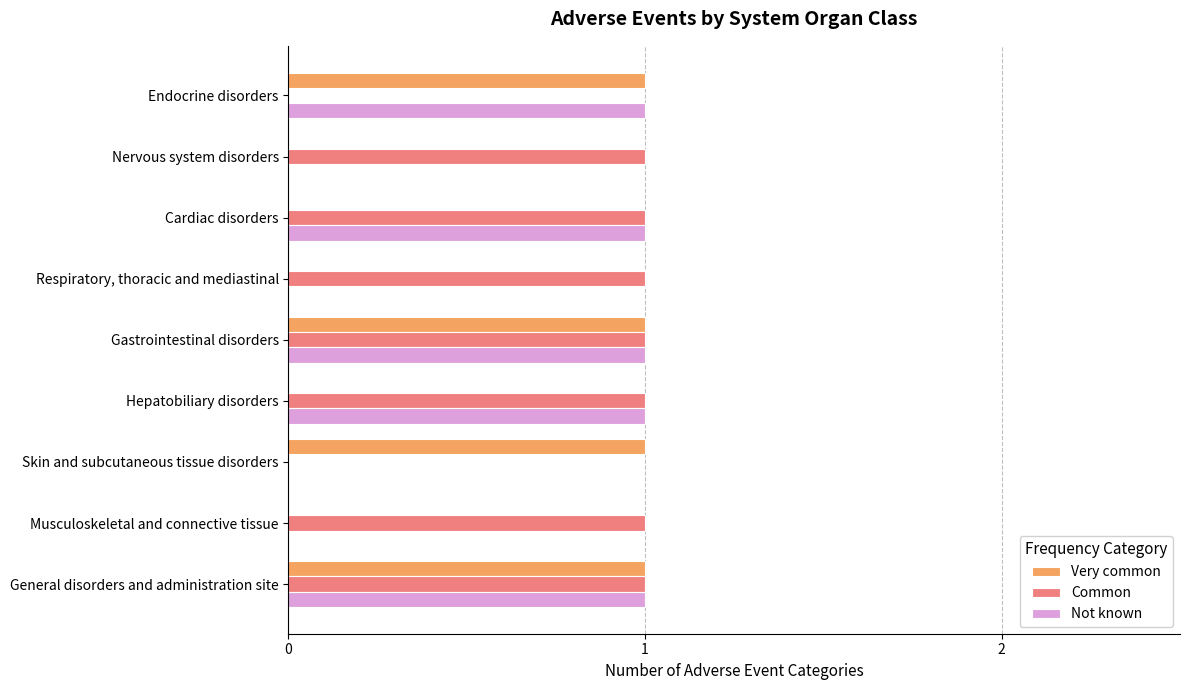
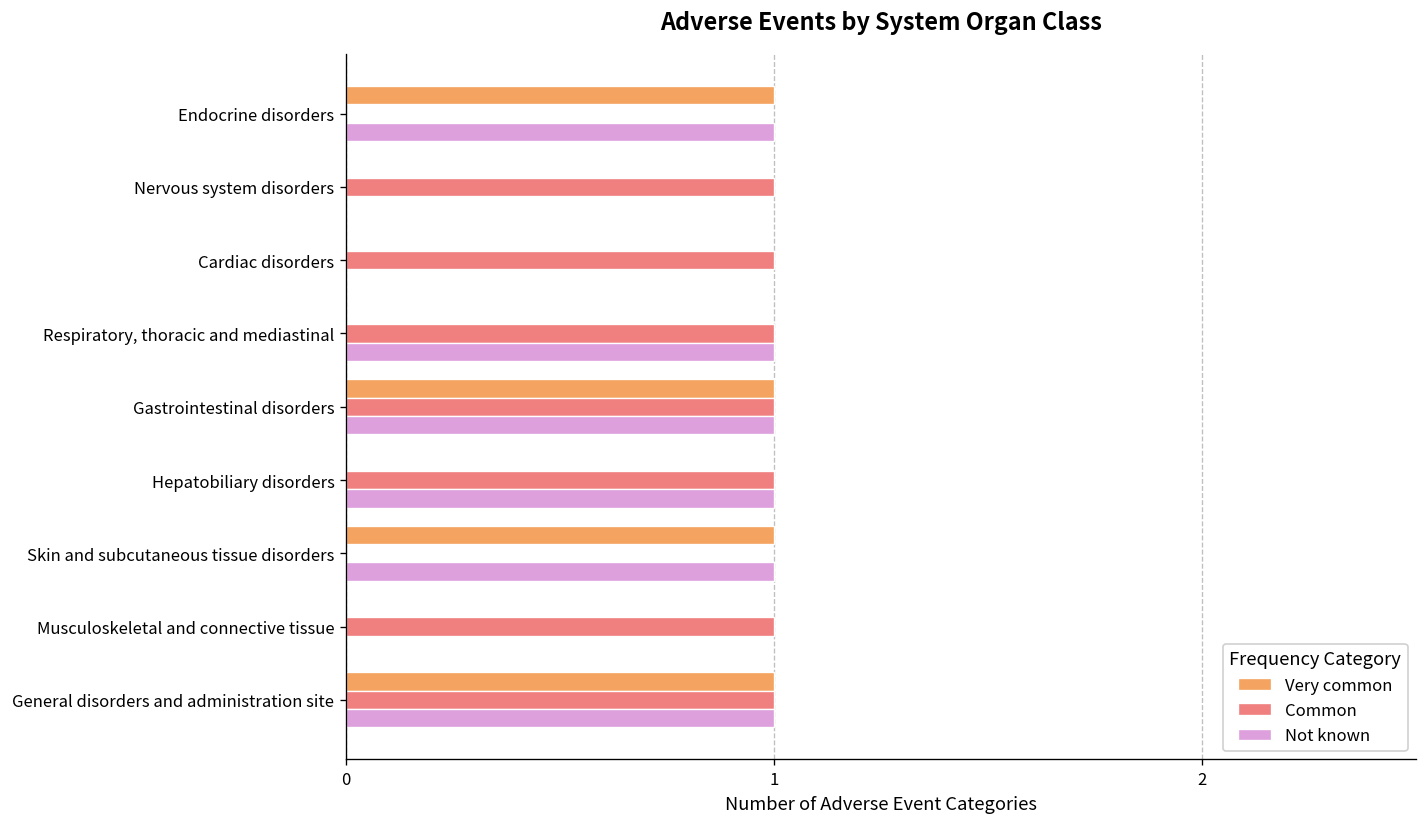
  {
    "Not known": {
      "Endocrine disorders": 1,
      "Nervous system disorders": 0,
-     "Cardiac disorders": 1,
-     "Respiratory, thoracic and mediastinal": 0,
+     "Cardiac disorders": 0,
+     "Respiratory, thoracic and mediastinal": 1,
      "Gastrointestinal disorders": 1,
      "Hepatobiliary disorders": 1,
-     "Skin and subcutaneous tissue disorders": 0,
+     "Skin and subcutaneous tissue disorders": 1,
      "Musculoskeletal and connective tissue": 0,
      "General disorders and administration site": 1
    }
  }
